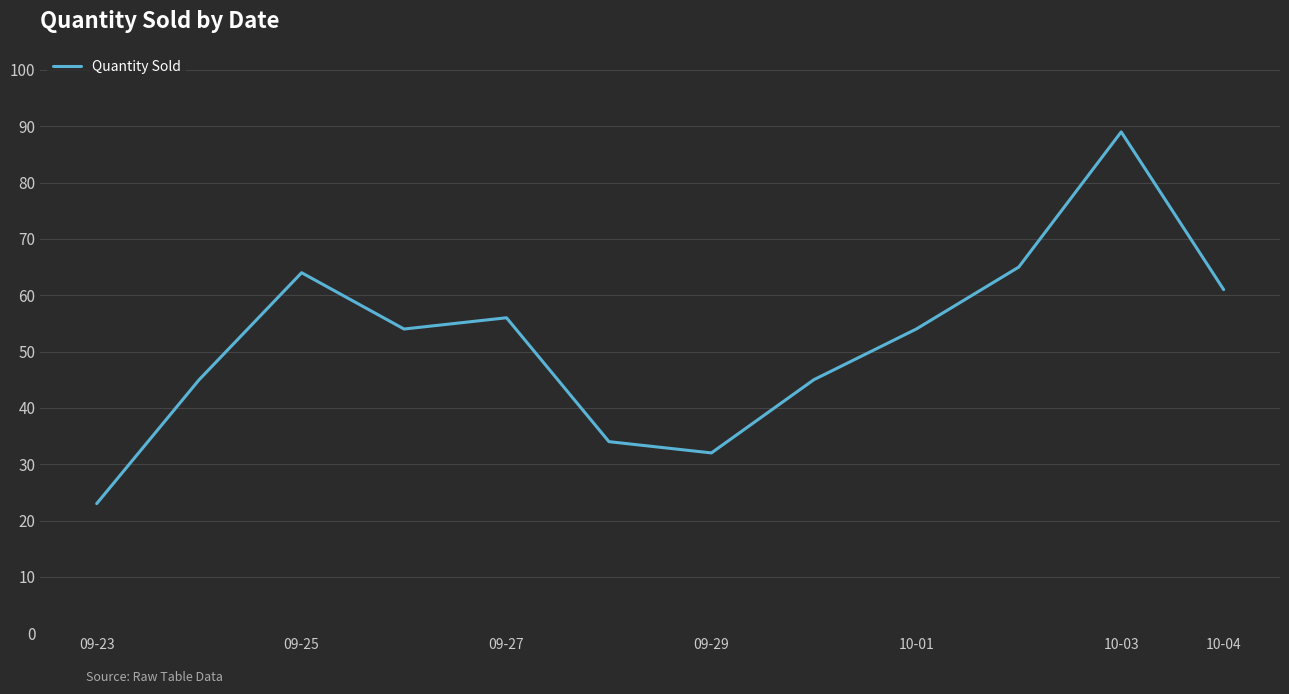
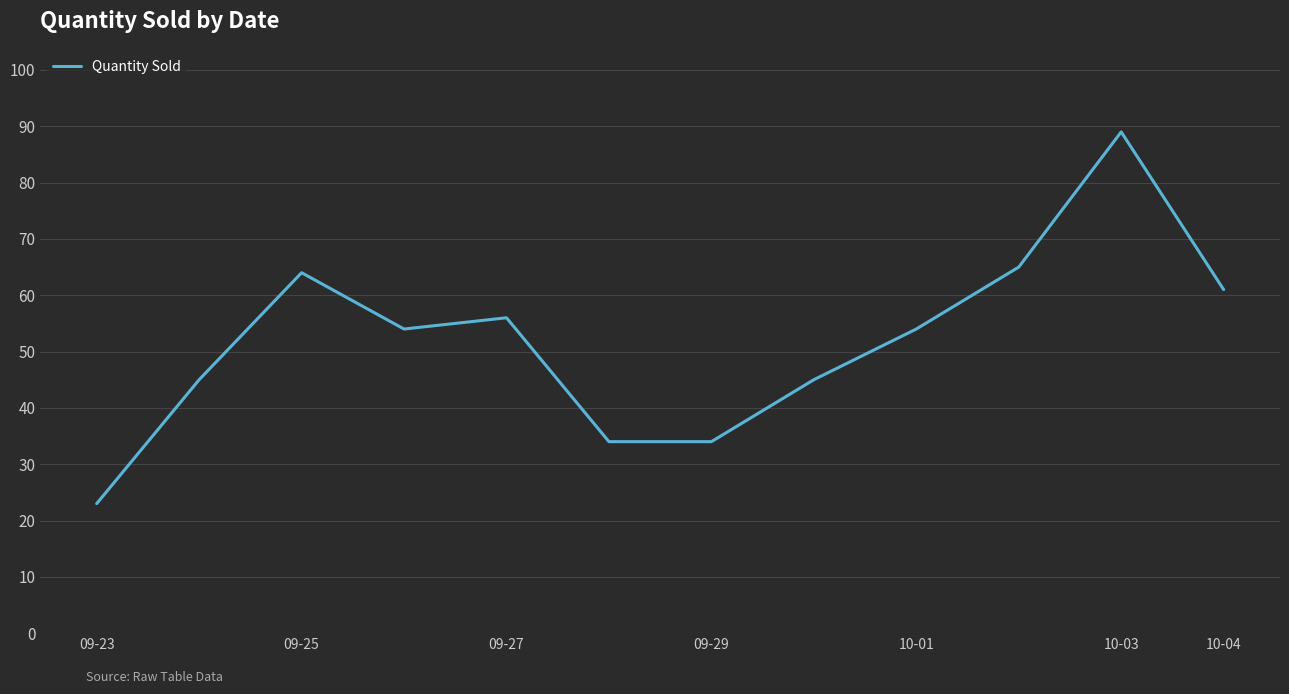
  {
    "09-23": 23,
    "09-25": 64,
    "09-27": 56,
-   "09-29": 32,
+   "09-29": 34,
    "10-01": 54,
    "10-03": 89,
    "10-04": 61
  }
